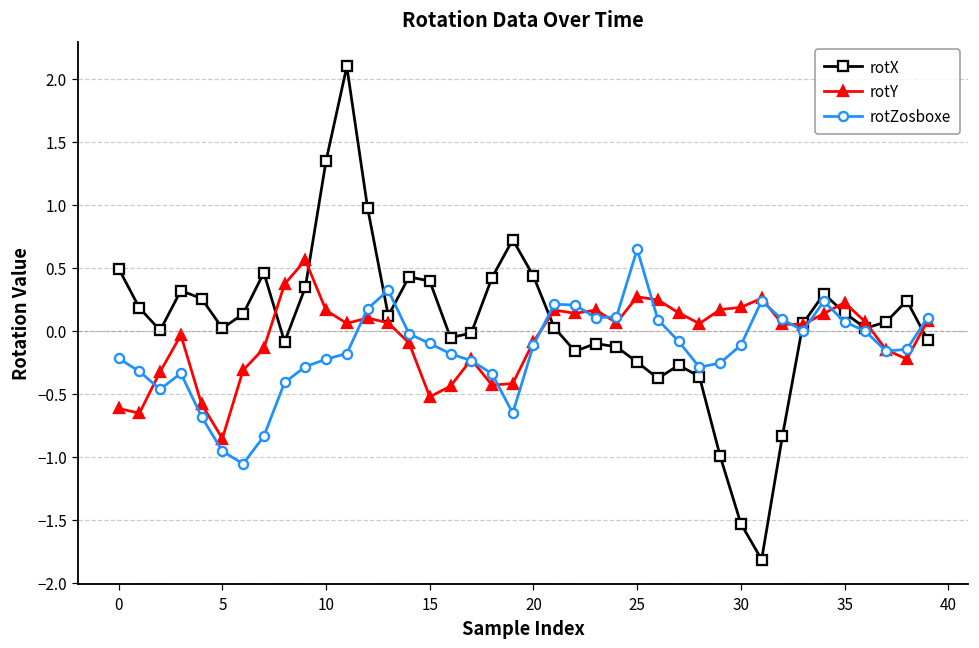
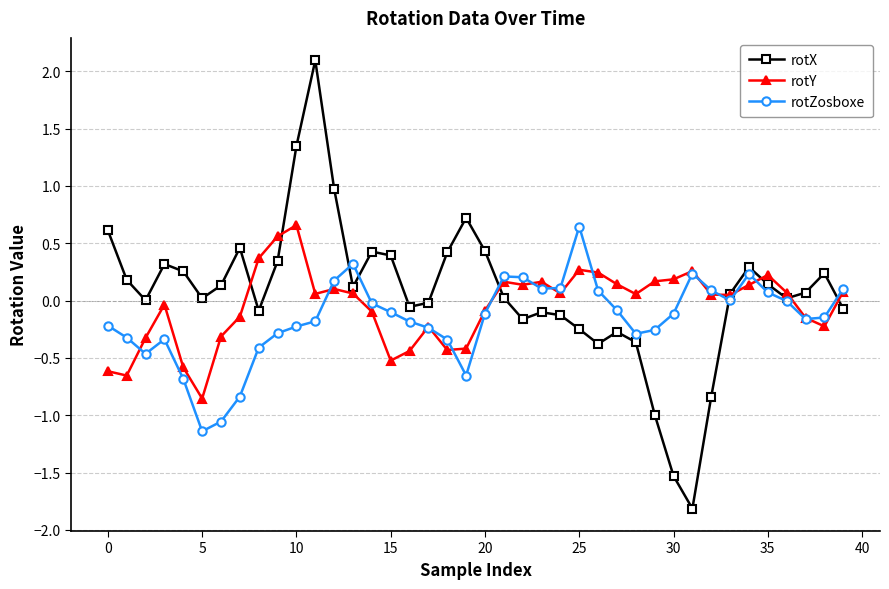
  {
    "rotX": {
-     "0": 0.49,
+     "0": 0.61,
      "5": 0.02,
      "10": 1.35,
      "15": 0.39,
      "20": 0.43,
      "25": -0.25,
      "30": -1.53,
      "35": 0.14
    },
    "rotY": {
      "0": -0.62,
      "5": -0.85,
-     "10": 0.16,
+     "10": 0.66,
      "15": -0.52,
      "20": -0.09,
      "25": 0.27,
      "30": 0.19,
      "35": 0.22
    },
    "rotZosboxe": {
      "0": -0.22,
-     "5": -0.95,
+     "5": -1.14,
      "10": -0.23,
      "15": -0.10,
      "20": -0.11,
      "25": 0.65,
      "30": -0.11,
      "35": 0.07
    }
  }
